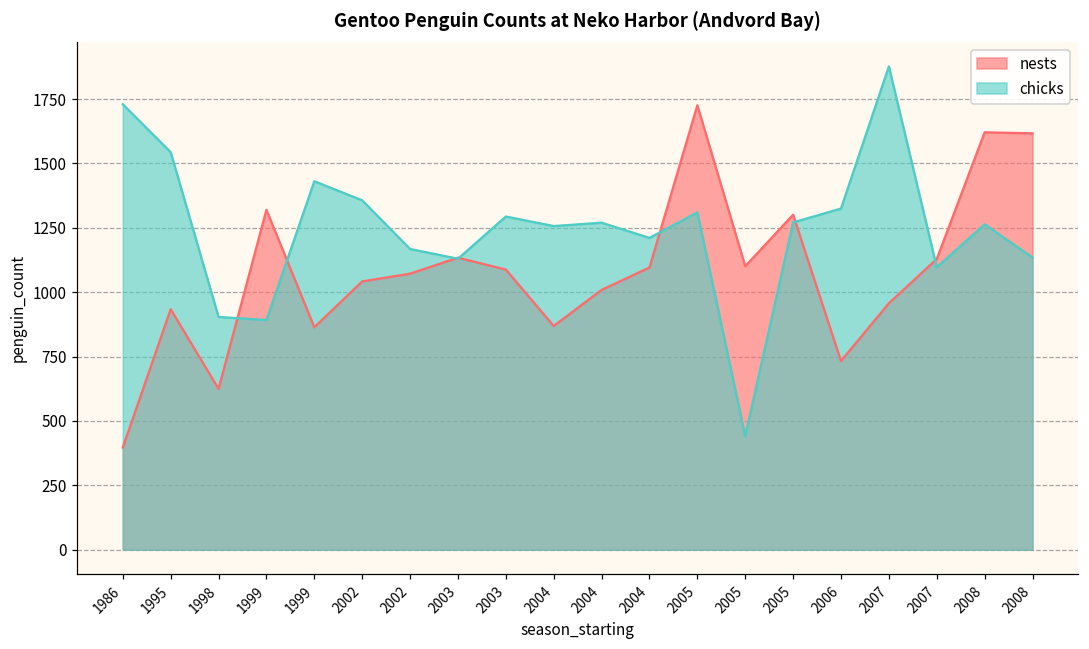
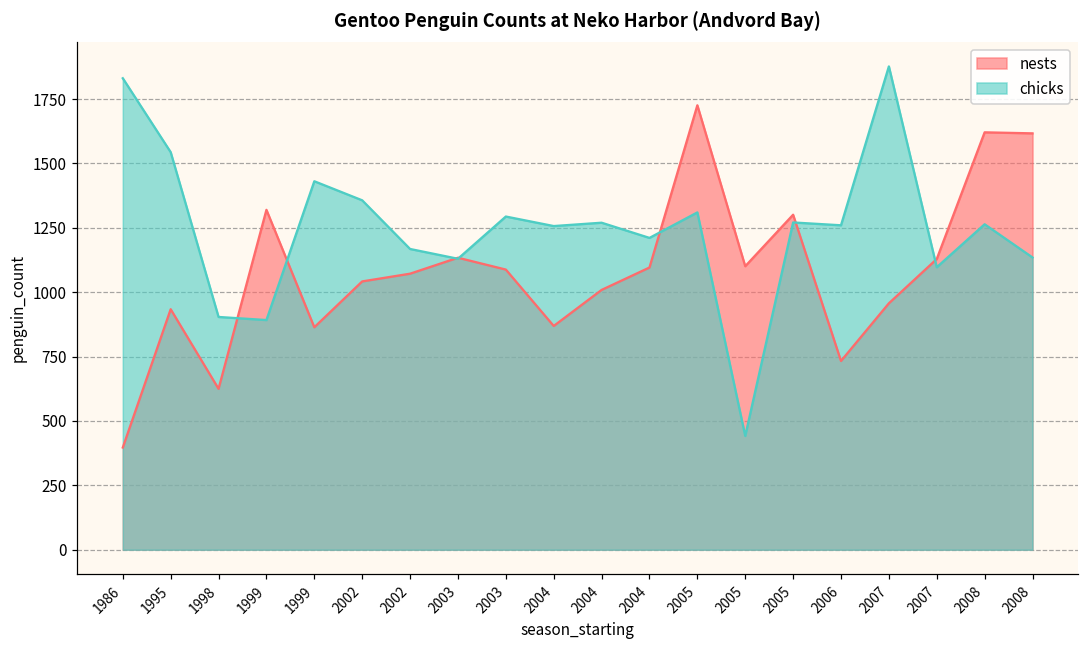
  {
    "nests": {
      "1986": 400,
      "1995": 930,
      "1998": 630,
      "2006": 730
    },
    "chicks": {
-     "1986": 1730,
+     "1986": 1830,
      "1995": 1540,
      "1998": 900,
-     "2006": 1330
+     "2006": 1260
    }
  }
